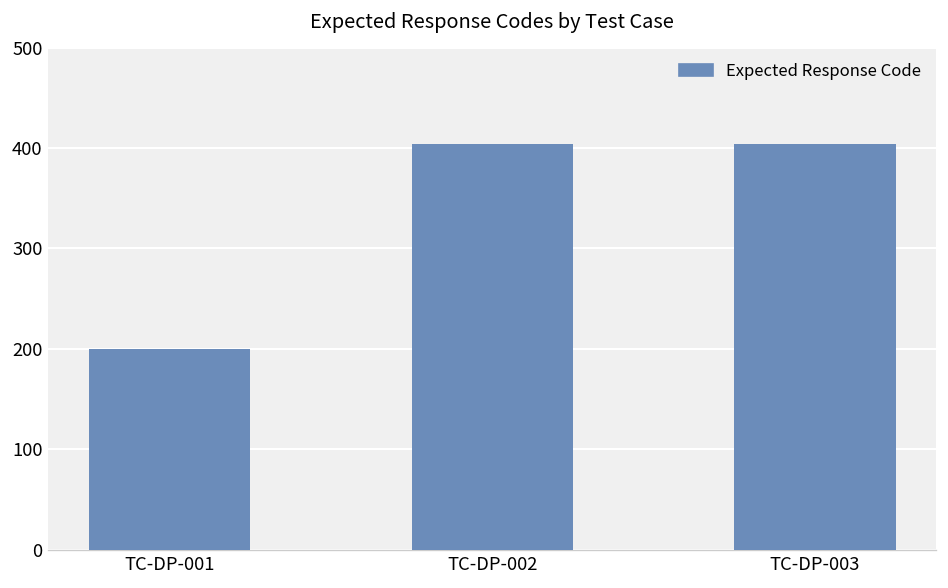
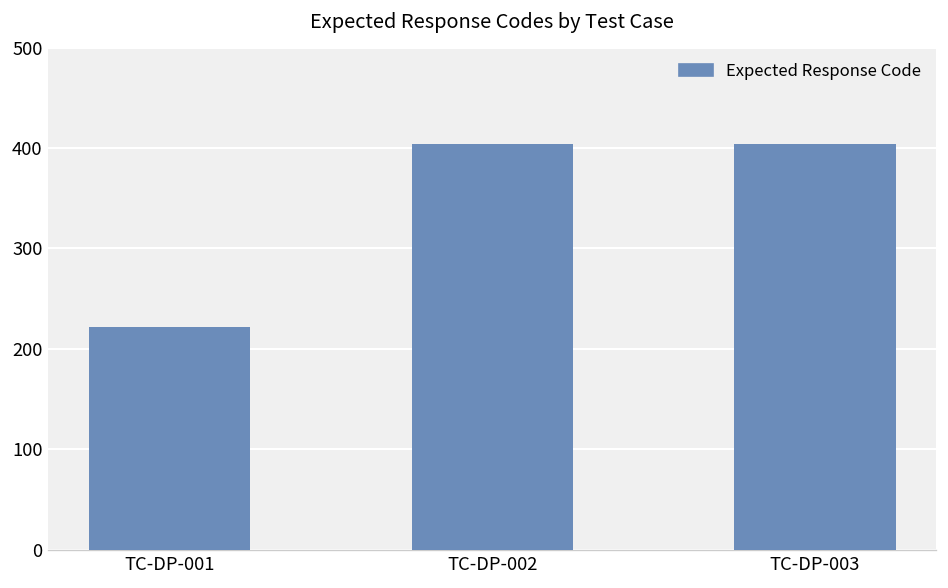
  {
-   "TC-DP-001": 200,
+   "TC-DP-001": 220,
    "TC-DP-002": 400,
    "TC-DP-003": 400
  }
